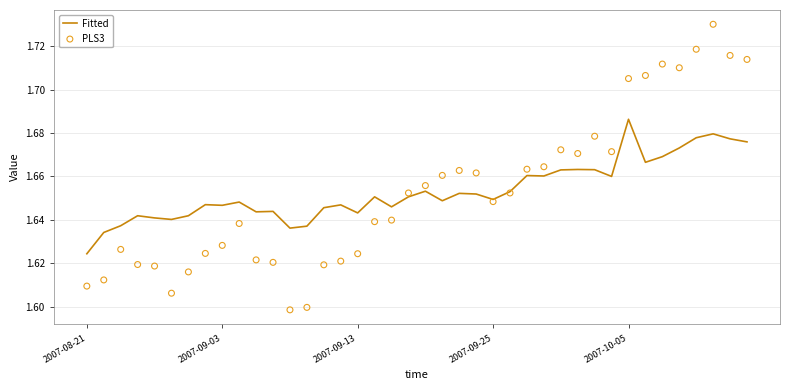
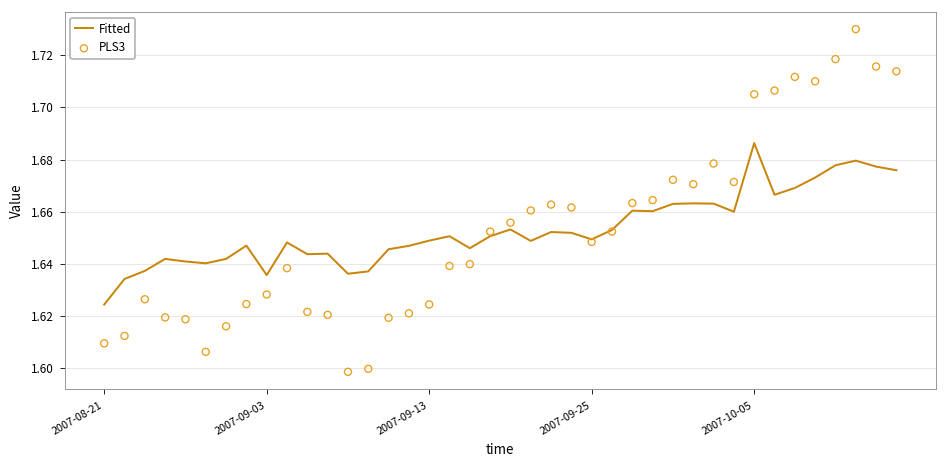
  {
    "Fitted": {
      "2007-08-21": 1.624,
-     "2007-09-03": 1.647,
-     "2007-09-13": 1.643,
+     "2007-09-03": 1.636,
+     "2007-09-13": 1.649,
      "2007-10-05": 1.686
    }
  }
